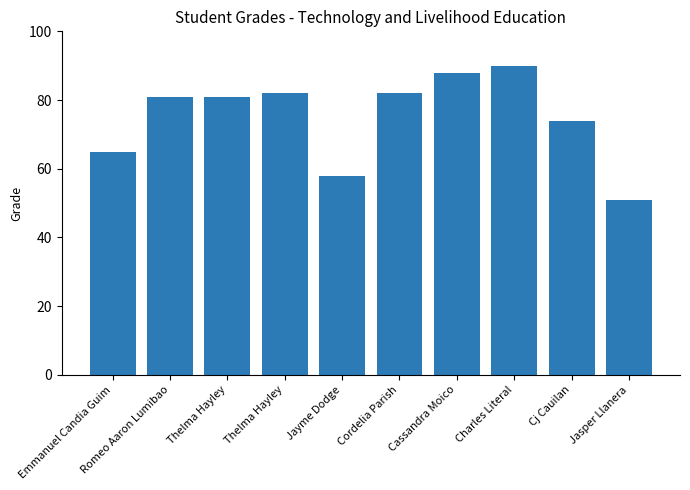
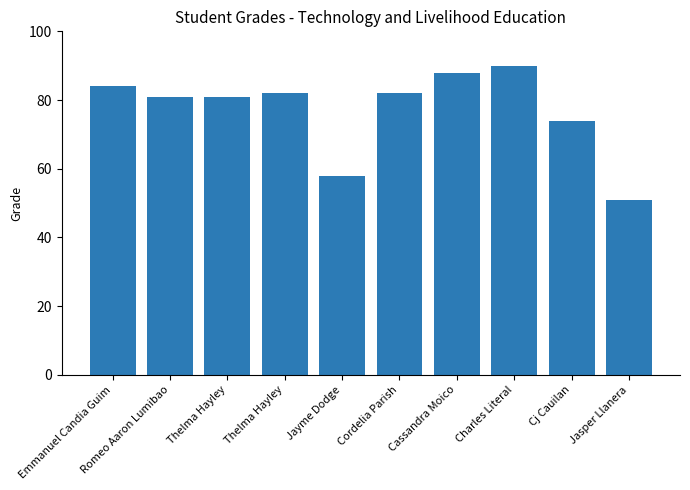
  {
-   "Emmanuel Candia Guim": 65,
+   "Emmanuel Candia Guim": 84,
    "Romeo Aaron Lumibao": 81,
    "Jayme Dodge": 58,
    "Cordelia Parish": 82,
    "Cassandra Moico": 88,
    "Charles Literal": 90,
    "Cj Cauilan": 74,
    "Jasper Llanera": 51
  }
